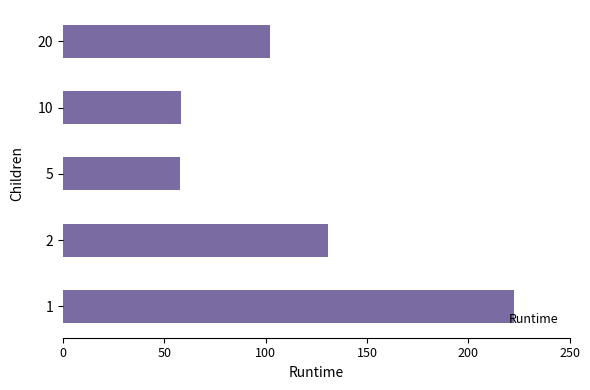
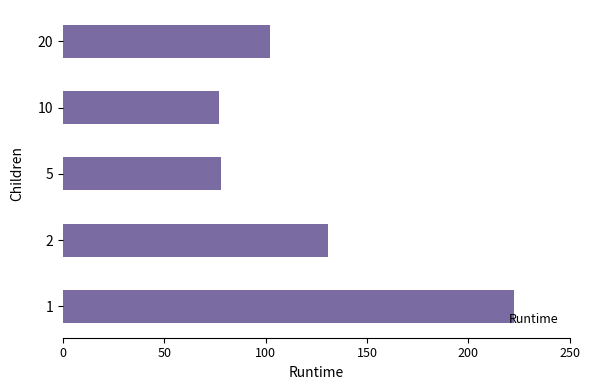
  {
    "20": 102,
-   "10": 58,
-   "5": 58,
+   "10": 77,
+   "5": 78,
    "2": 131,
    "1": 222
  }
